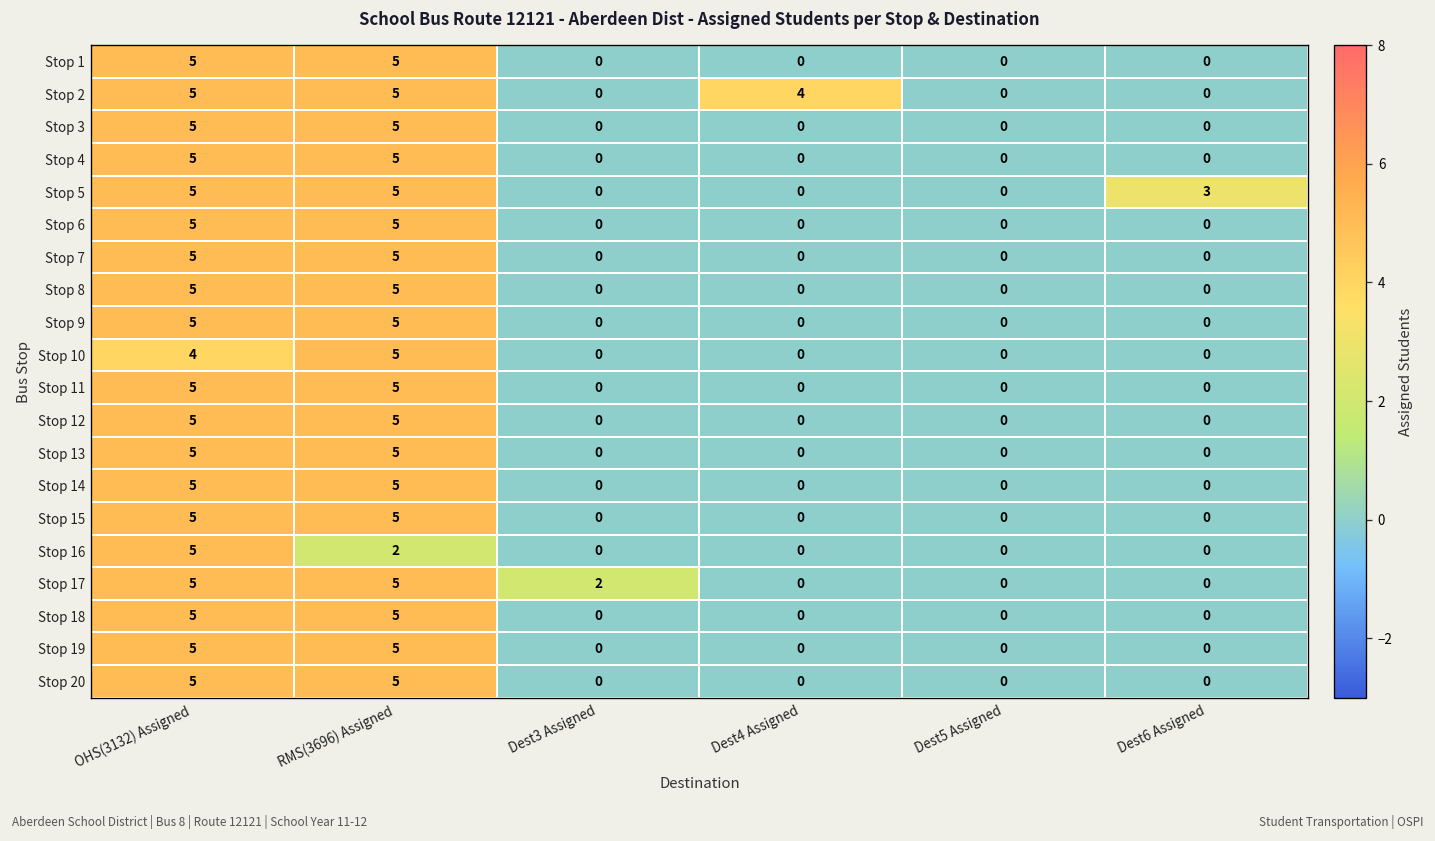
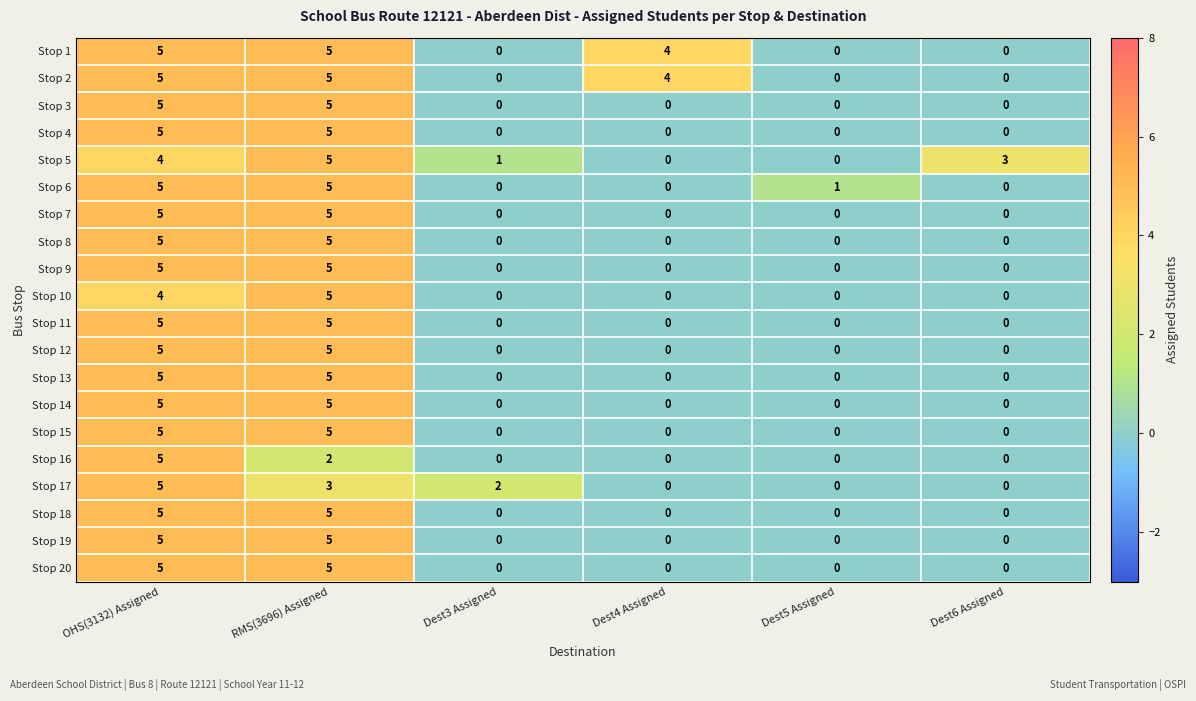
  {
    "Stop 1": {
      "OHS(3132) Assigned": 5,
      "RMS(3696) Assigned": 5,
      "Dest3 Assigned": 0,
-     "Dest4 Assigned": 0,
+     "Dest4 Assigned": 4,
      "Dest5 Assigned": 0,
      "Dest6 Assigned": 0
    },
    "Stop 2": {
      "OHS(3132) Assigned": 5,
      "RMS(3696) Assigned": 5,
      "Dest3 Assigned": 0,
      "Dest4 Assigned": 4,
      "Dest5 Assigned": 0,
      "Dest6 Assigned": 0
    },
    "Stop 3": {
      "OHS(3132) Assigned": 5,
      "RMS(3696) Assigned": 5,
      "Dest3 Assigned": 0,
      "Dest4 Assigned": 0,
      "Dest5 Assigned": 0,
      "Dest6 Assigned": 0
    },
    "Stop 4": {
      "OHS(3132) Assigned": 5,
      "RMS(3696) Assigned": 5,
      "Dest3 Assigned": 0,
      "Dest4 Assigned": 0,
      "Dest5 Assigned": 0,
      "Dest6 Assigned": 0
    },
    "Stop 5": {
-     "OHS(3132) Assigned": 5,
+     "OHS(3132) Assigned": 4,
      "RMS(3696) Assigned": 5,
-     "Dest3 Assigned": 0,
+     "Dest3 Assigned": 1,
      "Dest4 Assigned": 0,
      "Dest5 Assigned": 0,
      "Dest6 Assigned": 3
    },
    "Stop 6": {
      "OHS(3132) Assigned": 5,
      "RMS(3696) Assigned": 5,
      "Dest3 Assigned": 0,
      "Dest4 Assigned": 0,
-     "Dest5 Assigned": 0,
+     "Dest5 Assigned": 1,
      "Dest6 Assigned": 0
    },
    "Stop 7": {
      "OHS(3132) Assigned": 5,
      "RMS(3696) Assigned": 5,
      "Dest3 Assigned": 0,
      "Dest4 Assigned": 0,
      "Dest5 Assigned": 0,
      "Dest6 Assigned": 0
    },
    "Stop 8": {
      "OHS(3132) Assigned": 5,
      "RMS(3696) Assigned": 5,
      "Dest3 Assigned": 0,
      "Dest4 Assigned": 0,
      "Dest5 Assigned": 0,
      "Dest6 Assigned": 0
    },
    "Stop 9": {
      "OHS(3132) Assigned": 5,
      "RMS(3696) Assigned": 5,
      "Dest3 Assigned": 0,
      "Dest4 Assigned": 0,
      "Dest5 Assigned": 0,
      "Dest6 Assigned": 0
    },
    "Stop 10": {
      "OHS(3132) Assigned": 4,
      "RMS(3696) Assigned": 5,
      "Dest3 Assigned": 0,
      "Dest4 Assigned": 0,
      "Dest5 Assigned": 0,
      "Dest6 Assigned": 0
    },
    "Stop 11": {
      "OHS(3132) Assigned": 5,
      "RMS(3696) Assigned": 5,
      "Dest3 Assigned": 0,
      "Dest4 Assigned": 0,
      "Dest5 Assigned": 0,
      "Dest6 Assigned": 0
    },
    "Stop 12": {
      "OHS(3132) Assigned": 5,
      "RMS(3696) Assigned": 5,
      "Dest3 Assigned": 0,
      "Dest4 Assigned": 0,
      "Dest5 Assigned": 0,
      "Dest6 Assigned": 0
    },
    "Stop 13": {
      "OHS(3132) Assigned": 5,
      "RMS(3696) Assigned": 5,
      "Dest3 Assigned": 0,
      "Dest4 Assigned": 0,
      "Dest5 Assigned": 0,
      "Dest6 Assigned": 0
    },
    "Stop 14": {
      "OHS(3132) Assigned": 5,
      "RMS(3696) Assigned": 5,
      "Dest3 Assigned": 0,
      "Dest4 Assigned": 0,
      "Dest5 Assigned": 0,
      "Dest6 Assigned": 0
    },
    "Stop 15": {
      "OHS(3132) Assigned": 5,
      "RMS(3696) Assigned": 5,
      "Dest3 Assigned": 0,
      "Dest4 Assigned": 0,
      "Dest5 Assigned": 0,
      "Dest6 Assigned": 0
    },
    "Stop 16": {
      "OHS(3132) Assigned": 5,
      "RMS(3696) Assigned": 2,
      "Dest3 Assigned": 0,
      "Dest4 Assigned": 0,
      "Dest5 Assigned": 0,
      "Dest6 Assigned": 0
    },
    "Stop 17": {
      "OHS(3132) Assigned": 5,
-     "RMS(3696) Assigned": 5,
+     "RMS(3696) Assigned": 3,
      "Dest3 Assigned": 2,
      "Dest4 Assigned": 0,
      "Dest5 Assigned": 0,
      "Dest6 Assigned": 0
    },
    "Stop 18": {
      "OHS(3132) Assigned": 5,
      "RMS(3696) Assigned": 5,
      "Dest3 Assigned": 0,
      "Dest4 Assigned": 0,
      "Dest5 Assigned": 0,
      "Dest6 Assigned": 0
    },
    "Stop 19": {
      "OHS(3132) Assigned": 5,
      "RMS(3696) Assigned": 5,
      "Dest3 Assigned": 0,
      "Dest4 Assigned": 0,
      "Dest5 Assigned": 0,
      "Dest6 Assigned": 0
    },
    "Stop 20": {
      "OHS(3132) Assigned": 5,
      "RMS(3696) Assigned": 5,
      "Dest3 Assigned": 0,
      "Dest4 Assigned": 0,
      "Dest5 Assigned": 0,
      "Dest6 Assigned": 0
    }
  }
